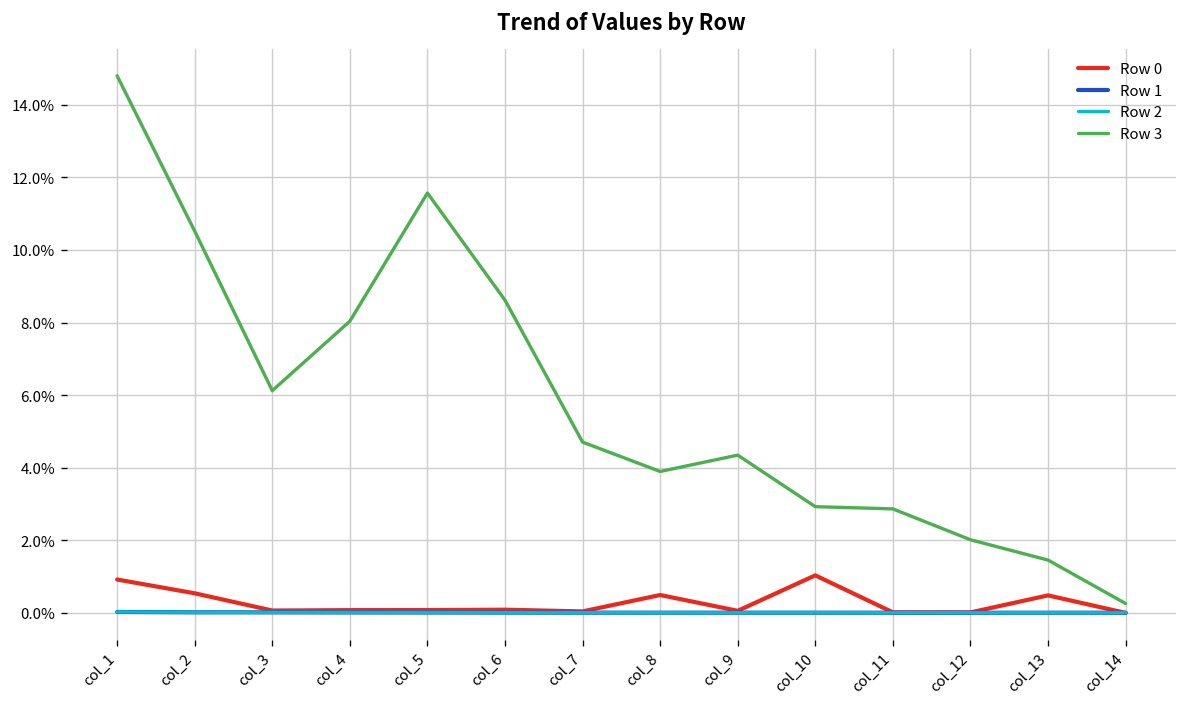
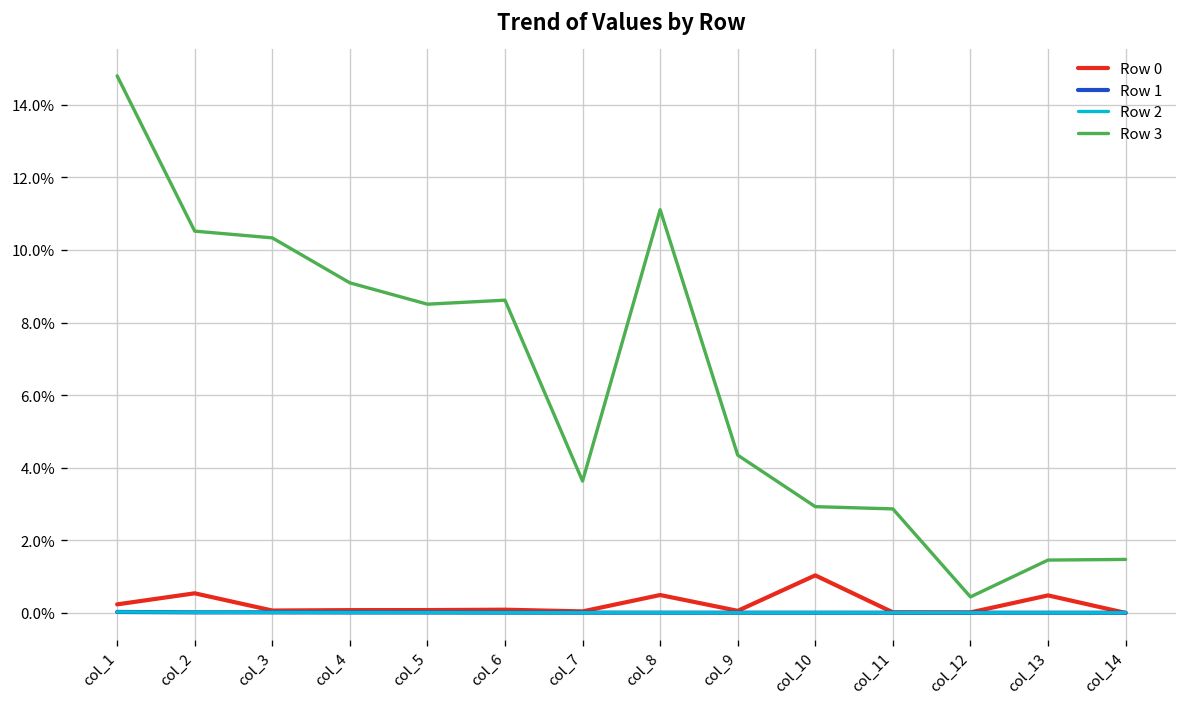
  {
    "Row 0": {
-     "col_1": "0.9%",
+     "col_1": "0.2%",
      "col_2": "0.5%",
      "col_8": "0.5%",
      "col_10": "1.0%",
      "col_13": "0.5%"
    },
    "Row 2": {
      "col_1": "0.0%",
      "col_2": "0.0%",
      "col_8": "0.0%",
      "col_10": "0.0%",
      "col_13": "0.0%"
    },
    "Row 3": {
      "col_1": "14.8%",
      "col_2": "10.5%",
-     "col_3": "6.1%",
-     "col_4": "8.0%",
-     "col_5": "11.6%",
+     "col_3": "10.3%",
+     "col_4": "9.1%",
+     "col_5": "8.5%",
      "col_6": "8.6%",
-     "col_7": "4.7%",
-     "col_8": "3.9%",
+     "col_7": "3.6%",
+     "col_8": "11.1%",
      "col_9": "4.3%",
      "col_10": "2.9%",
      "col_11": "2.9%",
-     "col_12": "2.0%",
+     "col_12": "0.4%",
      "col_13": "1.5%",
-     "col_14": "0.3%"
+     "col_14": "1.5%"
    }
  }
